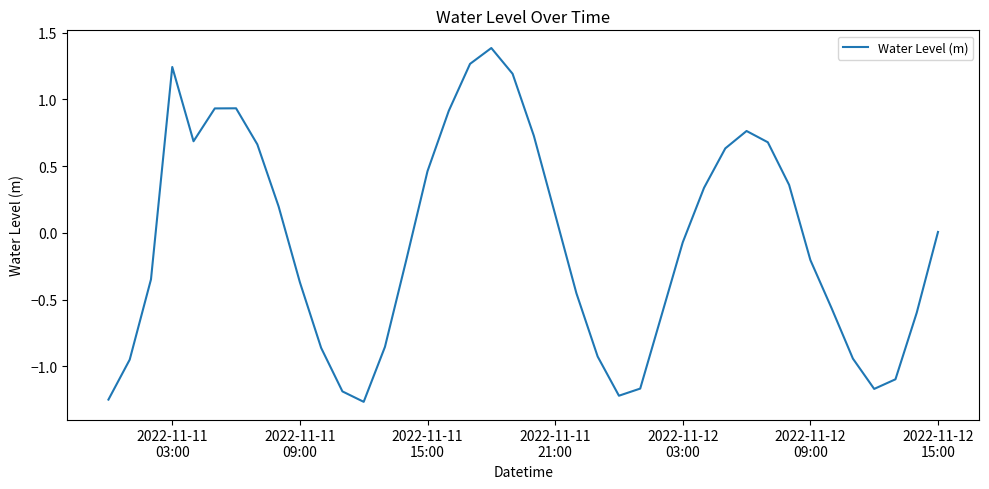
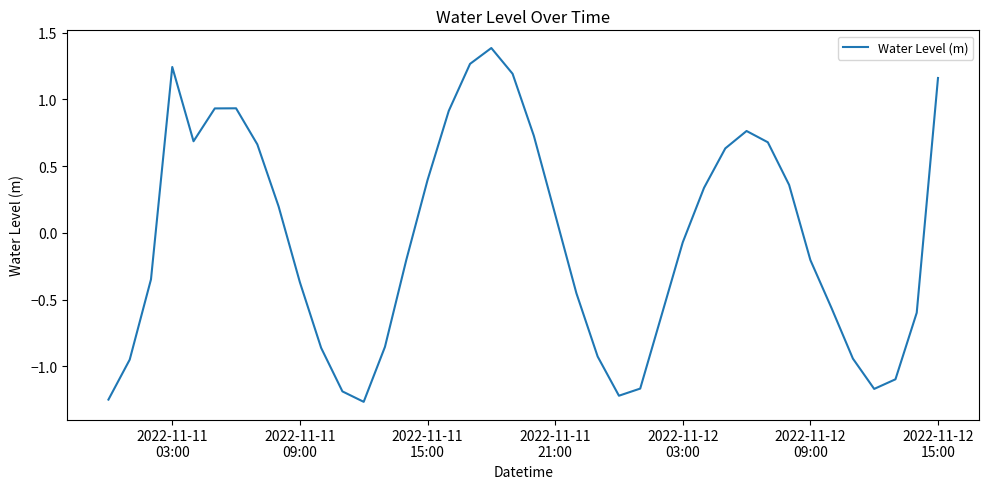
  {
    "2022-11-11 03:00": 1.24,
    "2022-11-11 09:00": -0.37,
-   "2022-11-11 15:00": 0.46,
+   "2022-11-11 15:00": 0.39,
    "2022-11-11 21:00": 0.14,
    "2022-11-12 03:00": -0.07,
    "2022-11-12 09:00": -0.20,
-   "2022-11-12 15:00": 0.01
+   "2022-11-12 15:00": 1.16
  }
